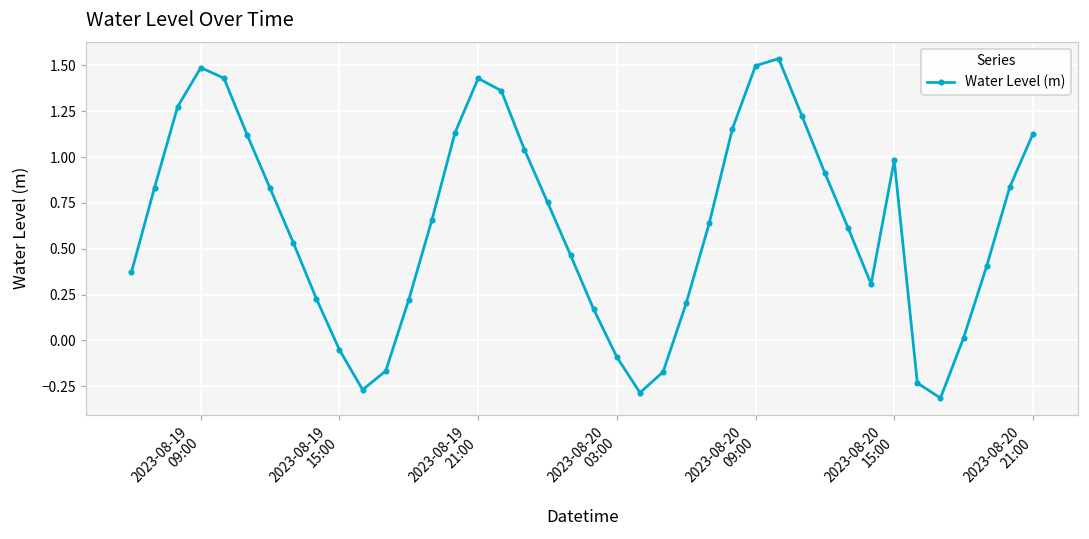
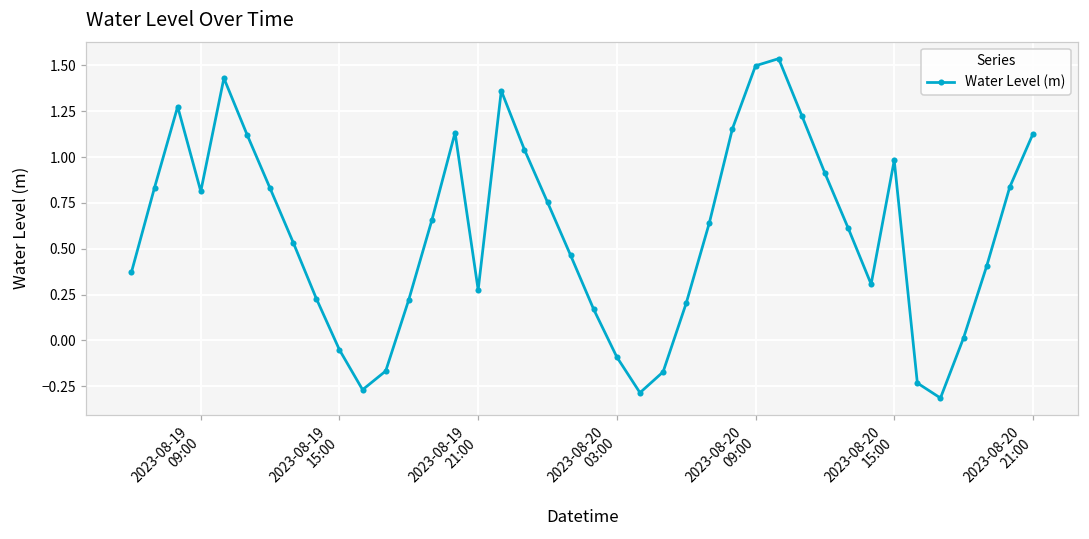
  {
-   "2023-08-19 09:00": 1.49,
+   "2023-08-19 09:00": 0.81,
    "2023-08-19 15:00": -0.05,
-   "2023-08-19 21:00": 1.43,
+   "2023-08-19 21:00": 0.27,
    "2023-08-20 03:00": -0.09,
    "2023-08-20 09:00": 1.50,
    "2023-08-20 15:00": 0.98,
    "2023-08-20 21:00": 1.13
  }
